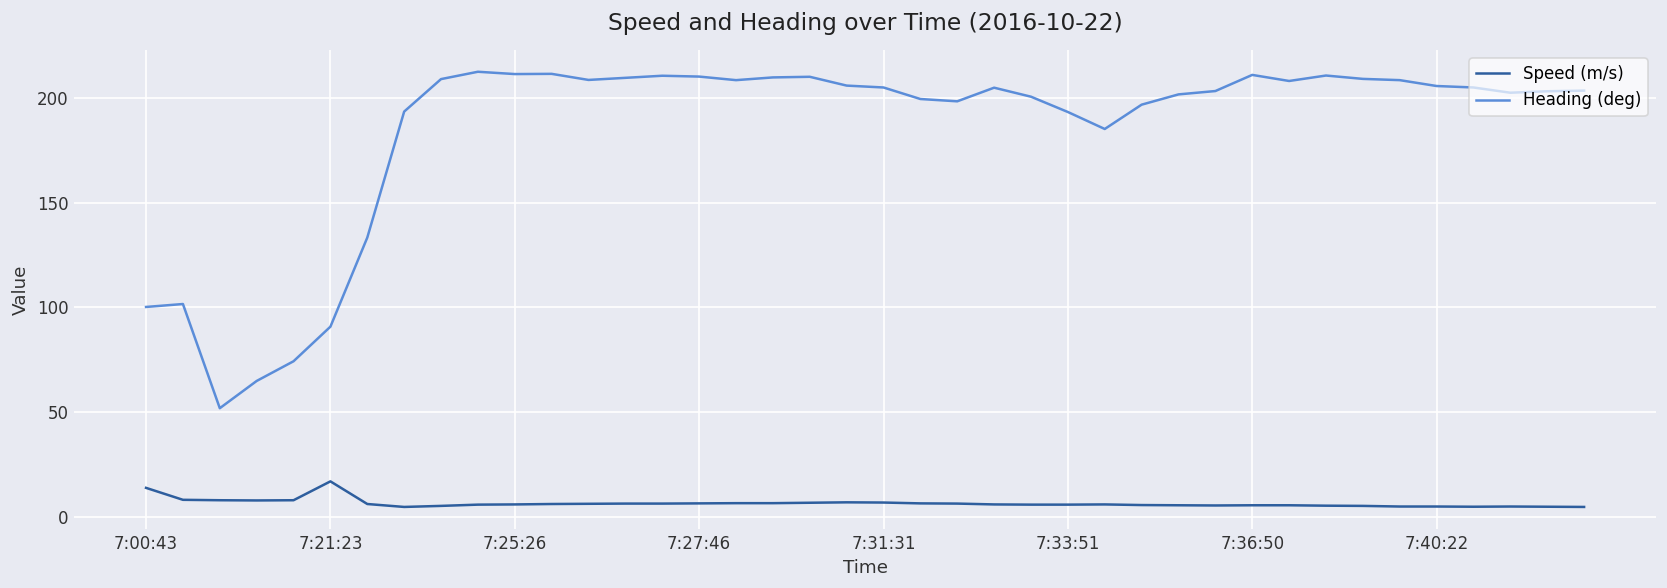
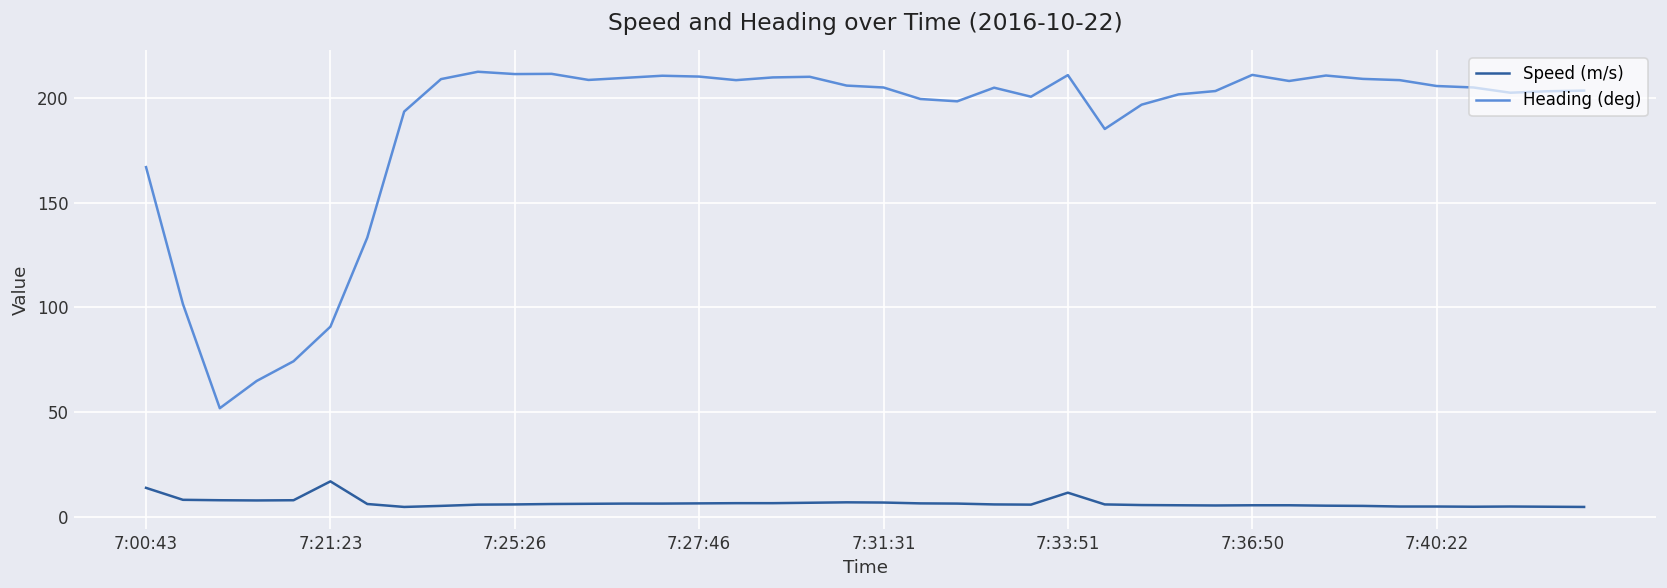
  {
    "Speed (m/s)": {
      "7:00:43": 14,
      "7:21:23": 17,
      "7:25:26": 6,
      "7:27:46": 7,
      "7:31:31": 7,
-     "7:33:51": 6,
+     "7:33:51": 12,
      "7:36:50": 6,
      "7:40:22": 5
    },
    "Heading (deg)": {
-     "7:00:43": 100,
+     "7:00:43": 167,
      "7:21:23": 91,
      "7:25:26": 211,
      "7:27:46": 210,
      "7:31:31": 205,
-     "7:33:51": 193,
+     "7:33:51": 211,
      "7:36:50": 211,
      "7:40:22": 206
    }
  }
